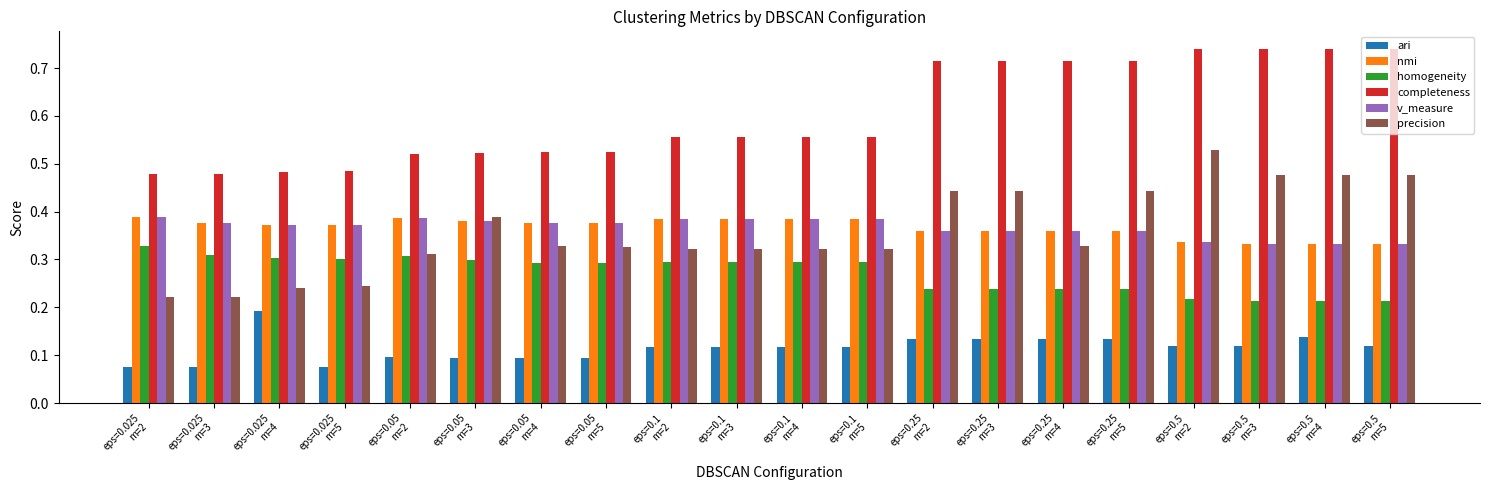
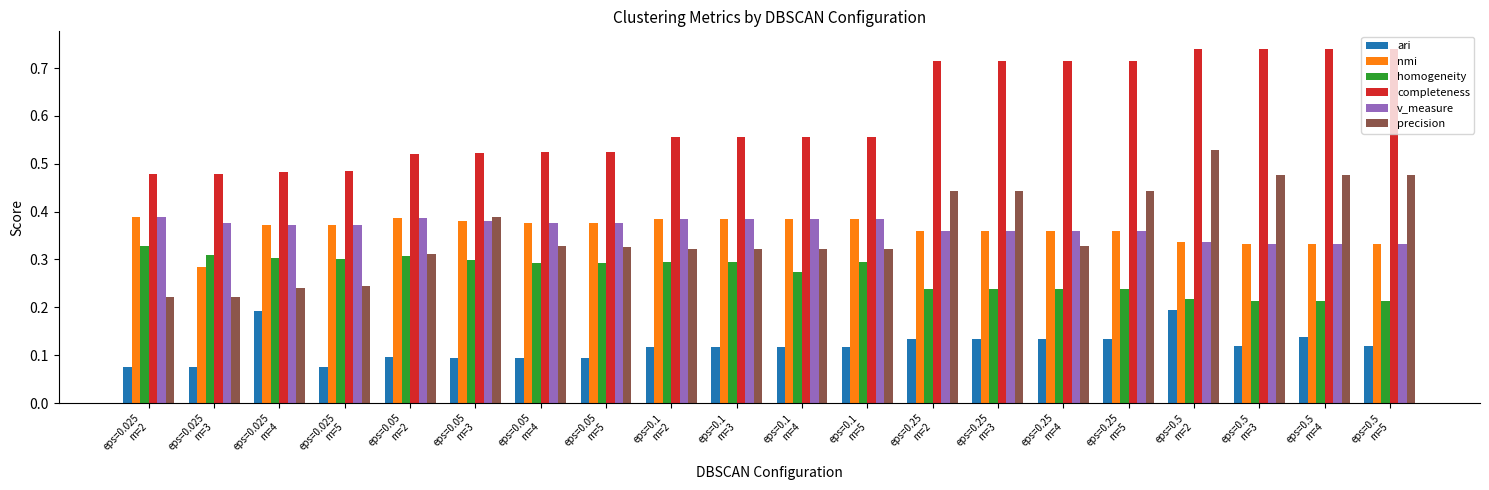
  {
    "ari": {
      "eps=0.025 m=2": 0.08,
      "eps=0.025 m=3": 0.08,
      "eps=0.025 m=4": 0.19,
      "eps=0.025 m=5": 0.07,
      "eps=0.05 m=2": 0.10,
      "eps=0.05 m=3": 0.10,
      "eps=0.05 m=4": 0.09,
      "eps=0.05 m=5": 0.09,
      "eps=0.1 m=2": 0.12,
      "eps=0.1 m=3": 0.12,
      "eps=0.1 m=4": 0.12,
      "eps=0.1 m=5": 0.12,
      "eps=0.25 m=2": 0.13,
      "eps=0.25 m=3": 0.13,
      "eps=0.25 m=4": 0.13,
      "eps=0.25 m=5": 0.13,
-     "eps=0.5 m=2": 0.12,
+     "eps=0.5 m=2": 0.19,
      "eps=0.5 m=3": 0.12,
      "eps=0.5 m=4": 0.14,
      "eps=0.5 m=5": 0.12
    },
    "nmi": {
      "eps=0.025 m=2": 0.39,
-     "eps=0.025 m=3": 0.38,
+     "eps=0.025 m=3": 0.29,
      "eps=0.025 m=4": 0.37,
      "eps=0.025 m=5": 0.37,
      "eps=0.05 m=2": 0.39,
      "eps=0.05 m=3": 0.38,
      "eps=0.05 m=4": 0.38,
      "eps=0.05 m=5": 0.38,
      "eps=0.1 m=2": 0.39,
      "eps=0.1 m=3": 0.39,
      "eps=0.1 m=4": 0.39,
      "eps=0.1 m=5": 0.39,
      "eps=0.25 m=2": 0.36,
      "eps=0.25 m=3": 0.36,
      "eps=0.25 m=4": 0.36,
      "eps=0.25 m=5": 0.36,
      "eps=0.5 m=2": 0.34,
      "eps=0.5 m=3": 0.33,
      "eps=0.5 m=4": 0.33,
      "eps=0.5 m=5": 0.33
    },
    "homogeneity": {
      "eps=0.025 m=2": 0.33,
      "eps=0.025 m=3": 0.31,
      "eps=0.025 m=4": 0.30,
      "eps=0.025 m=5": 0.30,
      "eps=0.05 m=2": 0.31,
      "eps=0.05 m=3": 0.30,
      "eps=0.05 m=4": 0.29,
      "eps=0.05 m=5": 0.29,
      "eps=0.1 m=2": 0.30,
      "eps=0.1 m=3": 0.30,
-     "eps=0.1 m=4": 0.30,
+     "eps=0.1 m=4": 0.27,
      "eps=0.1 m=5": 0.30,
      "eps=0.25 m=2": 0.24,
      "eps=0.25 m=3": 0.24,
      "eps=0.25 m=4": 0.24,
      "eps=0.25 m=5": 0.24,
      "eps=0.5 m=2": 0.22,
      "eps=0.5 m=3": 0.21,
      "eps=0.5 m=4": 0.21,
      "eps=0.5 m=5": 0.21
    },
    "completeness": {
      "eps=0.025 m=2": 0.48,
      "eps=0.025 m=3": 0.48,
      "eps=0.025 m=4": 0.48,
      "eps=0.025 m=5": 0.49,
      "eps=0.05 m=2": 0.52,
      "eps=0.05 m=3": 0.52,
      "eps=0.05 m=4": 0.52,
      "eps=0.05 m=5": 0.52,
      "eps=0.1 m=2": 0.55,
      "eps=0.1 m=3": 0.55,
      "eps=0.1 m=4": 0.55,
      "eps=0.1 m=5": 0.55,
      "eps=0.25 m=2": 0.71,
      "eps=0.25 m=3": 0.71,
      "eps=0.25 m=4": 0.71,
      "eps=0.25 m=5": 0.71,
      "eps=0.5 m=2": 0.74,
      "eps=0.5 m=3": 0.74,
      "eps=0.5 m=4": 0.74
    },
    "v_measure": {
      "eps=0.025 m=2": 0.39,
      "eps=0.025 m=3": 0.38,
      "eps=0.025 m=4": 0.37,
      "eps=0.025 m=5": 0.37,
      "eps=0.05 m=2": 0.39,
      "eps=0.05 m=3": 0.38,
      "eps=0.05 m=4": 0.38,
      "eps=0.05 m=5": 0.38,
      "eps=0.1 m=2": 0.39,
      "eps=0.1 m=3": 0.39,
      "eps=0.1 m=4": 0.39,
      "eps=0.1 m=5": 0.39,
      "eps=0.25 m=2": 0.36,
      "eps=0.25 m=3": 0.36,
      "eps=0.25 m=4": 0.36,
      "eps=0.25 m=5": 0.36,
      "eps=0.5 m=2": 0.34,
      "eps=0.5 m=3": 0.33,
      "eps=0.5 m=4": 0.33,
      "eps=0.5 m=5": 0.33
    },
    "precision": {
      "eps=0.025 m=2": 0.22,
      "eps=0.025 m=3": 0.22,
      "eps=0.025 m=4": 0.24,
      "eps=0.025 m=5": 0.24,
      "eps=0.05 m=2": 0.31,
      "eps=0.05 m=3": 0.39,
      "eps=0.05 m=4": 0.33,
      "eps=0.05 m=5": 0.33,
      "eps=0.1 m=2": 0.32,
      "eps=0.1 m=3": 0.32,
      "eps=0.1 m=4": 0.32,
      "eps=0.1 m=5": 0.32,
      "eps=0.25 m=2": 0.44,
      "eps=0.25 m=3": 0.44,
      "eps=0.25 m=4": 0.33,
      "eps=0.25 m=5": 0.44,
      "eps=0.5 m=2": 0.53,
      "eps=0.5 m=3": 0.48,
      "eps=0.5 m=4": 0.48,
      "eps=0.5 m=5": 0.48
    }
  }
